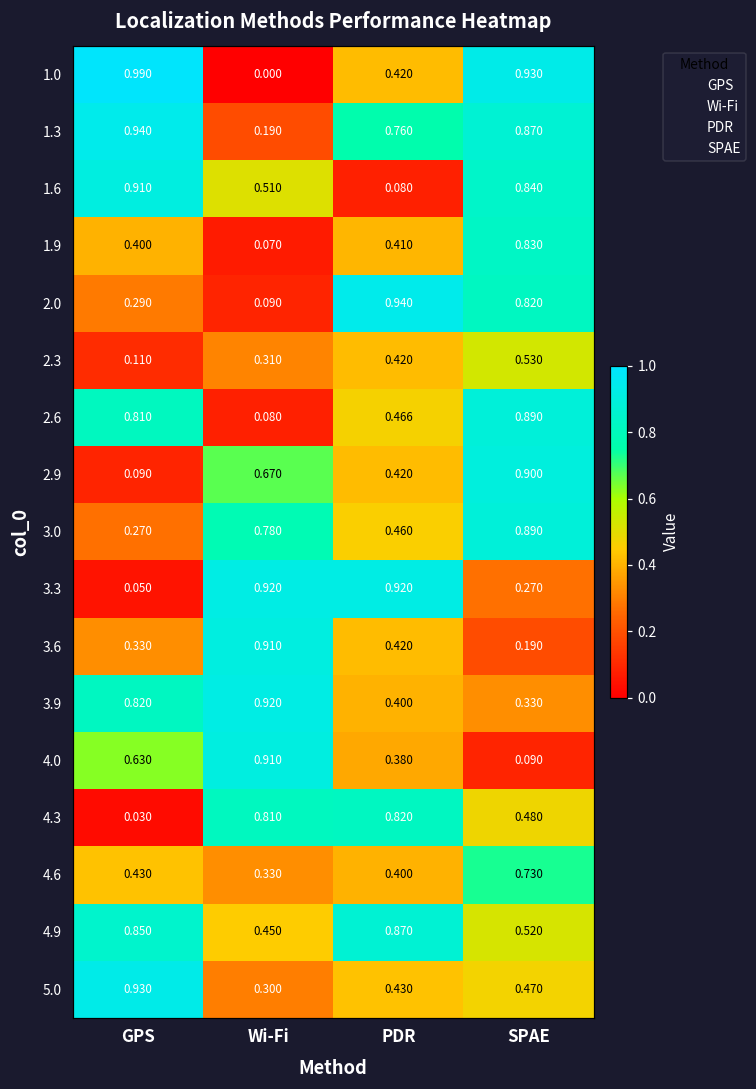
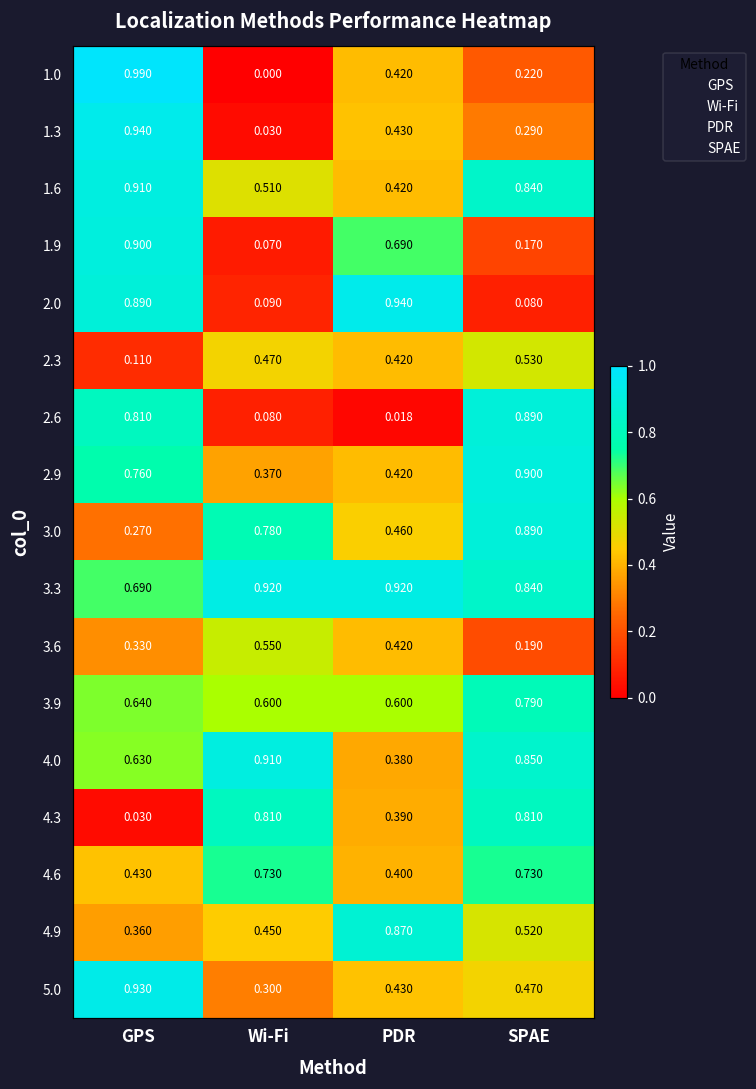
  {
    "1.0": {
      "GPS": 0.990,
      "Wi-Fi": 0.000,
      "PDR": 0.420,
-     "SPAE": 0.930
+     "SPAE": 0.220
    },
    "1.3": {
      "GPS": 0.940,
-     "Wi-Fi": 0.190,
-     "PDR": 0.760,
-     "SPAE": 0.870
+     "Wi-Fi": 0.030,
+     "PDR": 0.430,
+     "SPAE": 0.290
    },
    "1.6": {
      "GPS": 0.910,
      "Wi-Fi": 0.510,
-     "PDR": 0.080,
+     "PDR": 0.420,
      "SPAE": 0.840
    },
    "1.9": {
-     "GPS": 0.400,
+     "GPS": 0.900,
      "Wi-Fi": 0.070,
-     "PDR": 0.410,
-     "SPAE": 0.830
+     "PDR": 0.690,
+     "SPAE": 0.170
    },
    "2.0": {
-     "GPS": 0.290,
+     "GPS": 0.890,
      "Wi-Fi": 0.090,
      "PDR": 0.940,
-     "SPAE": 0.820
+     "SPAE": 0.080
    },
    "2.3": {
      "GPS": 0.110,
-     "Wi-Fi": 0.310,
+     "Wi-Fi": 0.470,
      "PDR": 0.420,
      "SPAE": 0.530
    },
    "2.6": {
      "GPS": 0.810,
      "Wi-Fi": 0.080,
-     "PDR": 0.466,
+     "PDR": 0.018,
      "SPAE": 0.890
    },
    "2.9": {
-     "GPS": 0.090,
-     "Wi-Fi": 0.670,
+     "GPS": 0.760,
+     "Wi-Fi": 0.370,
      "PDR": 0.420,
      "SPAE": 0.900
    },
    "3.0": {
      "GPS": 0.270,
      "Wi-Fi": 0.780,
      "PDR": 0.460,
      "SPAE": 0.890
    },
    "3.3": {
-     "GPS": 0.050,
+     "GPS": 0.690,
      "Wi-Fi": 0.920,
      "PDR": 0.920,
-     "SPAE": 0.270
+     "SPAE": 0.840
    },
    "3.6": {
      "GPS": 0.330,
-     "Wi-Fi": 0.910,
+     "Wi-Fi": 0.550,
      "PDR": 0.420,
      "SPAE": 0.190
    },
    "3.9": {
-     "GPS": 0.820,
-     "Wi-Fi": 0.920,
-     "PDR": 0.400,
-     "SPAE": 0.330
+     "GPS": 0.640,
+     "Wi-Fi": 0.600,
+     "PDR": 0.600,
+     "SPAE": 0.790
    },
    "4.0": {
      "GPS": 0.630,
      "Wi-Fi": 0.910,
      "PDR": 0.380,
-     "SPAE": 0.090
+     "SPAE": 0.850
    },
    "4.3": {
      "GPS": 0.030,
      "Wi-Fi": 0.810,
-     "PDR": 0.820,
-     "SPAE": 0.480
+     "PDR": 0.390,
+     "SPAE": 0.810
    },
    "4.6": {
      "GPS": 0.430,
-     "Wi-Fi": 0.330,
+     "Wi-Fi": 0.730,
      "PDR": 0.400,
      "SPAE": 0.730
    },
    "4.9": {
-     "GPS": 0.850,
+     "GPS": 0.360,
      "Wi-Fi": 0.450,
      "PDR": 0.870,
      "SPAE": 0.520
    },
    "5.0": {
      "GPS": 0.930,
      "Wi-Fi": 0.300,
      "PDR": 0.430,
      "SPAE": 0.470
    }
  }
